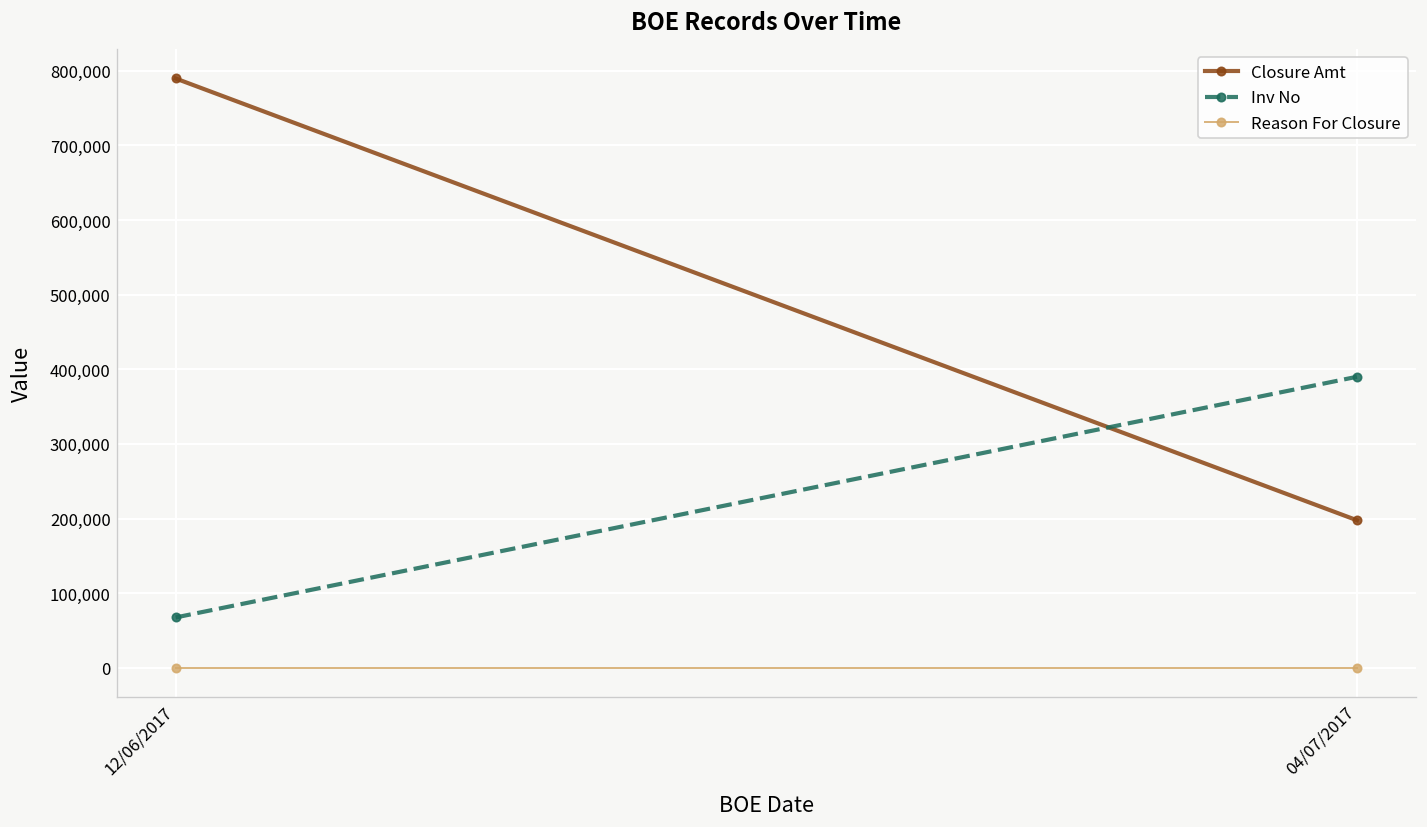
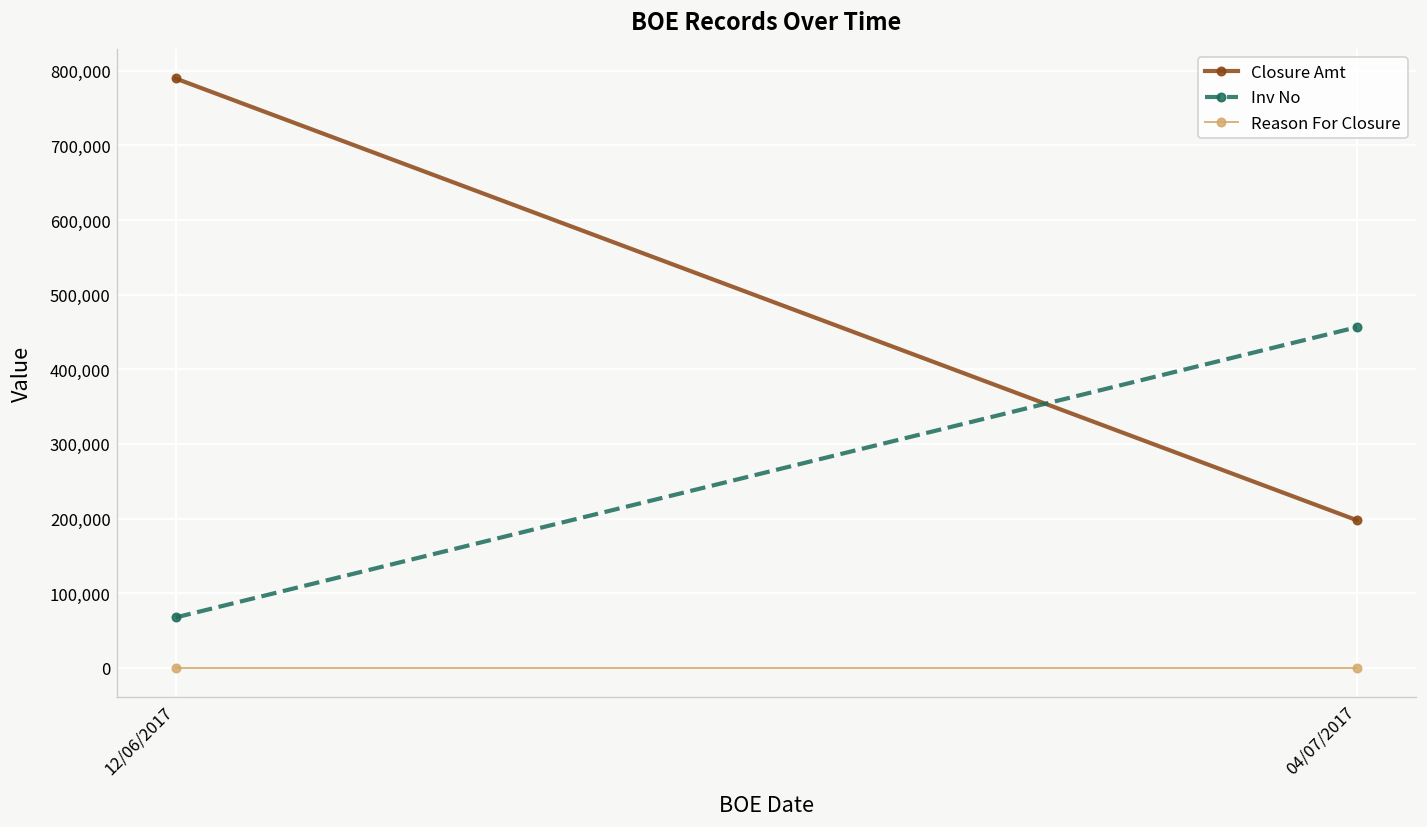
  {
    "Closure Amt": {
      "12/06/2017": "790,000",
      "04/07/2017": "200,000"
    },
    "Inv No": {
      "12/06/2017": "70,000",
-     "04/07/2017": "390,000"
+     "04/07/2017": "460,000"
    },
    "Reason For Closure": {
      "12/06/2017": "0",
      "04/07/2017": "0"
    }
  }
